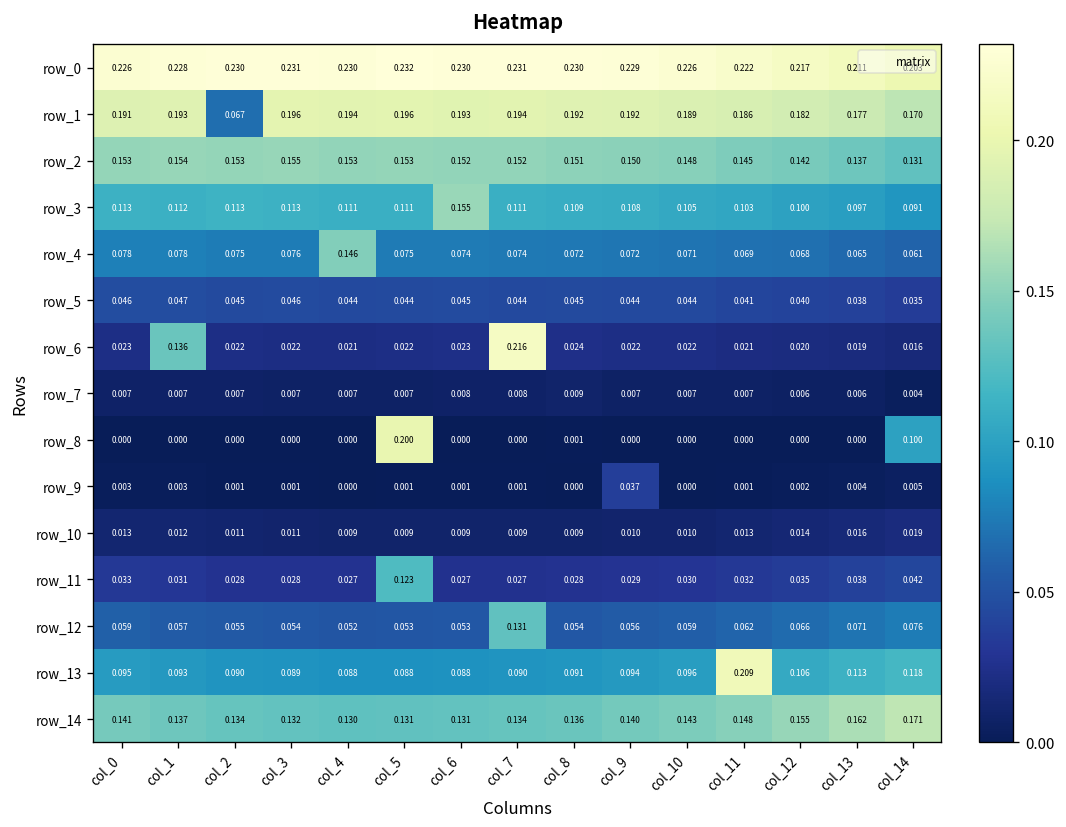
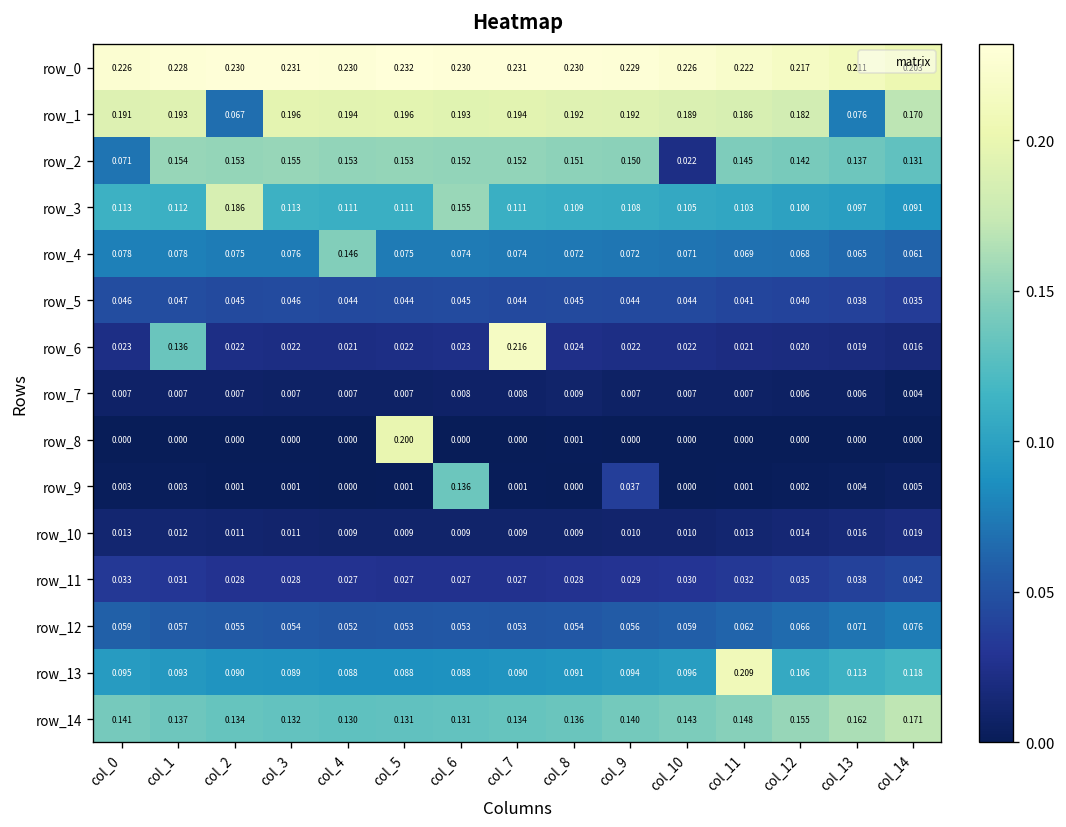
  {
    "row_1": {
      "col_0": 0.191,
      "col_1": 0.193,
      "col_2": 0.067,
      "col_3": 0.196,
      "col_4": 0.194,
      "col_5": 0.196,
      "col_6": 0.193,
      "col_7": 0.194,
      "col_8": 0.192,
      "col_9": 0.192,
      "col_10": 0.189,
      "col_11": 0.186,
      "col_12": 0.182,
-     "col_13": 0.177,
+     "col_13": 0.076,
      "col_14": 0.170
    },
    "row_2": {
-     "col_0": 0.153,
+     "col_0": 0.071,
      "col_1": 0.154,
      "col_2": 0.153,
      "col_3": 0.155,
      "col_4": 0.153,
      "col_5": 0.153,
      "col_6": 0.152,
      "col_7": 0.152,
      "col_8": 0.151,
      "col_9": 0.150,
-     "col_10": 0.148,
+     "col_10": 0.022,
      "col_11": 0.145,
      "col_12": 0.142,
      "col_13": 0.137,
      "col_14": 0.131
    },
    "row_3": {
      "col_0": 0.113,
      "col_1": 0.112,
-     "col_2": 0.113,
+     "col_2": 0.186,
      "col_3": 0.113,
      "col_4": 0.111,
      "col_5": 0.111,
      "col_6": 0.155,
      "col_7": 0.111,
      "col_8": 0.109,
      "col_9": 0.108,
      "col_10": 0.105,
      "col_11": 0.103,
      "col_12": 0.100,
      "col_13": 0.097,
      "col_14": 0.091
    },
    "row_8": {
      "col_0": 0.000,
      "col_1": 0.000,
      "col_2": 0.000,
      "col_3": 0.000,
      "col_4": 0.000,
      "col_5": 0.200,
      "col_6": 0.000,
      "col_7": 0.000,
      "col_8": 0.001,
      "col_9": 0.000,
      "col_10": 0.000,
      "col_11": 0.000,
      "col_12": 0.000,
      "col_13": 0.000,
-     "col_14": 0.100
+     "col_14": 0.000
    },
    "row_9": {
      "col_0": 0.003,
      "col_1": 0.003,
      "col_2": 0.001,
      "col_3": 0.001,
      "col_4": 0.000,
      "col_5": 0.001,
-     "col_6": 0.001,
+     "col_6": 0.136,
      "col_7": 0.001,
      "col_8": 0.000,
      "col_9": 0.037,
      "col_10": 0.000,
      "col_11": 0.001,
      "col_12": 0.002,
      "col_13": 0.004,
      "col_14": 0.005
    },
    "row_11": {
      "col_0": 0.033,
      "col_1": 0.031,
      "col_2": 0.028,
      "col_3": 0.028,
      "col_4": 0.027,
-     "col_5": 0.123,
+     "col_5": 0.027,
      "col_6": 0.027,
      "col_7": 0.027,
      "col_8": 0.028,
      "col_9": 0.029,
      "col_10": 0.030,
      "col_11": 0.032,
      "col_12": 0.035,
      "col_13": 0.038,
      "col_14": 0.042
    },
    "row_12": {
      "col_0": 0.059,
      "col_1": 0.057,
      "col_2": 0.055,
      "col_3": 0.054,
      "col_4": 0.052,
      "col_5": 0.053,
      "col_6": 0.053,
-     "col_7": 0.131,
+     "col_7": 0.053,
      "col_8": 0.054,
      "col_9": 0.056,
      "col_10": 0.059,
      "col_11": 0.062,
      "col_12": 0.066,
      "col_13": 0.071,
      "col_14": 0.076
    }
  }
